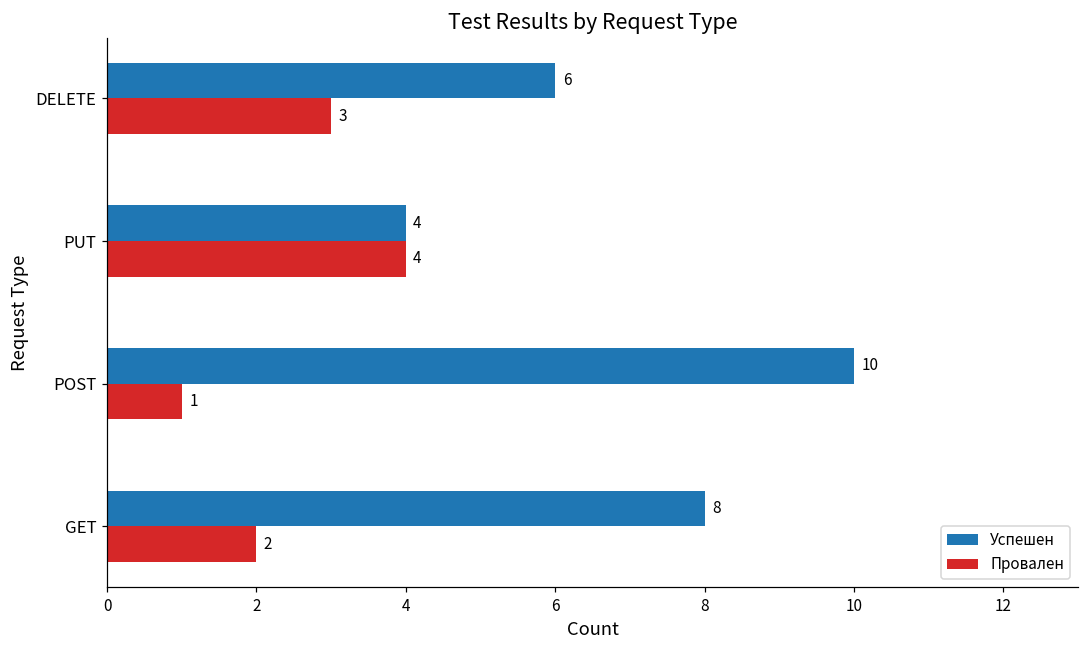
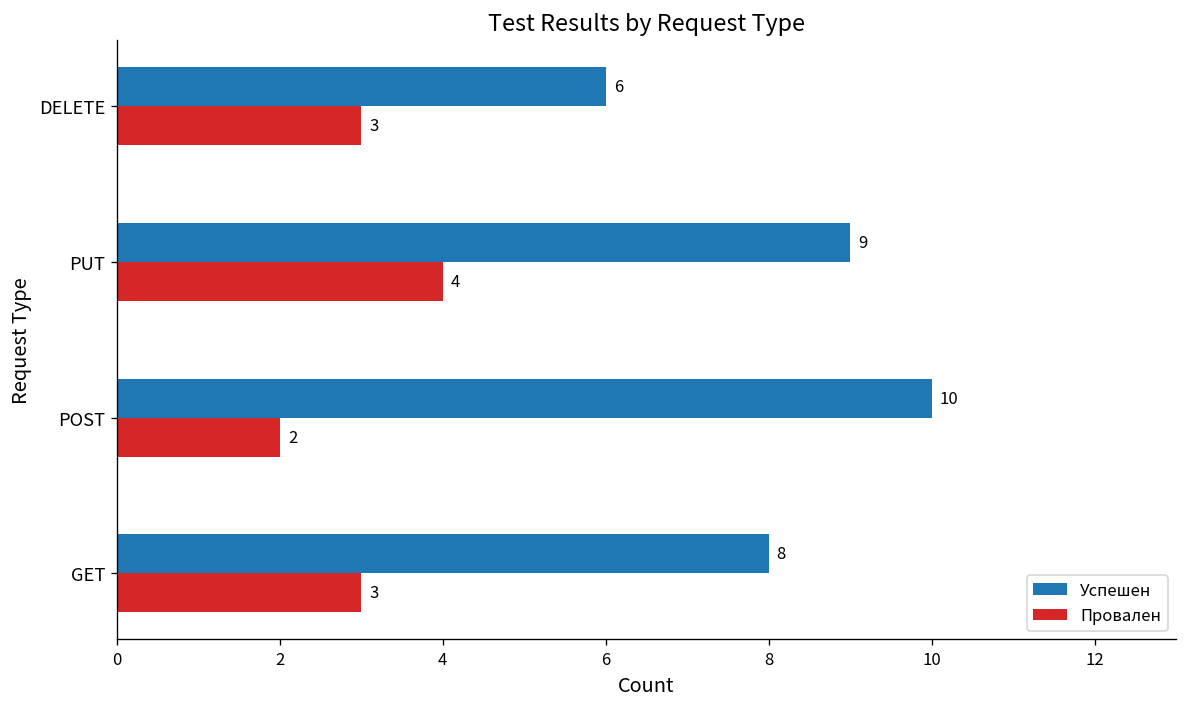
  {
    "Успешен": {
      "DELETE": 6,
-     "PUT": 4,
+     "PUT": 9,
      "POST": 10,
      "GET": 8
    },
    "Провален": {
      "DELETE": 3,
      "PUT": 4,
-     "POST": 1,
-     "GET": 2
+     "POST": 2,
+     "GET": 3
    }
  }
